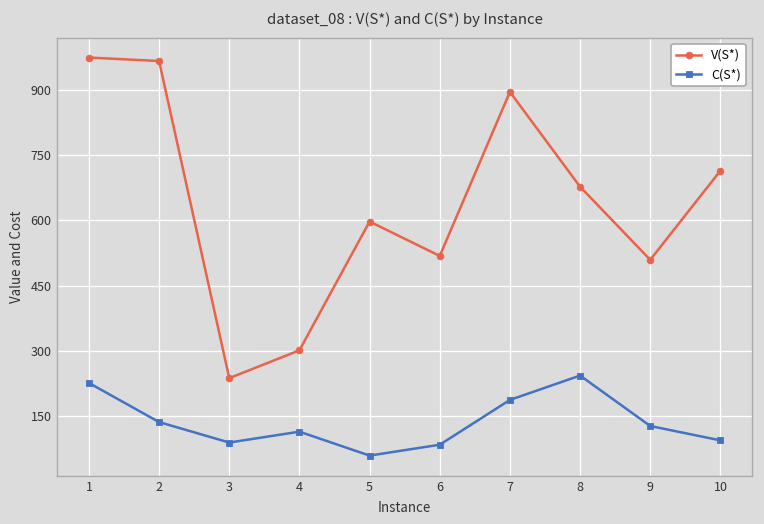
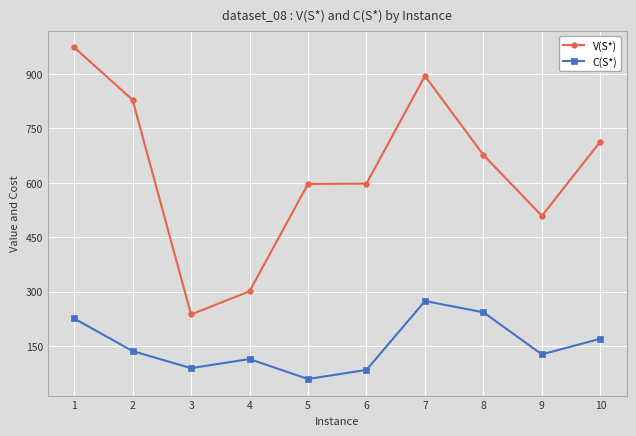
  {
    "V(S*)": {
      "1": 970,
-     "2": 970,
+     "2": 830,
      "3": 240,
      "4": 300,
      "5": 600,
-     "6": 520,
+     "6": 600,
      "7": 900,
      "8": 680,
      "9": 510,
      "10": 710
    },
    "C(S*)": {
      "1": 230,
      "2": 140,
      "3": 90,
      "4": 110,
      "5": 60,
      "6": 80,
-     "7": 190,
+     "7": 270,
      "8": 240,
      "9": 130,
-     "10": 90
+     "10": 170
    }
  }
